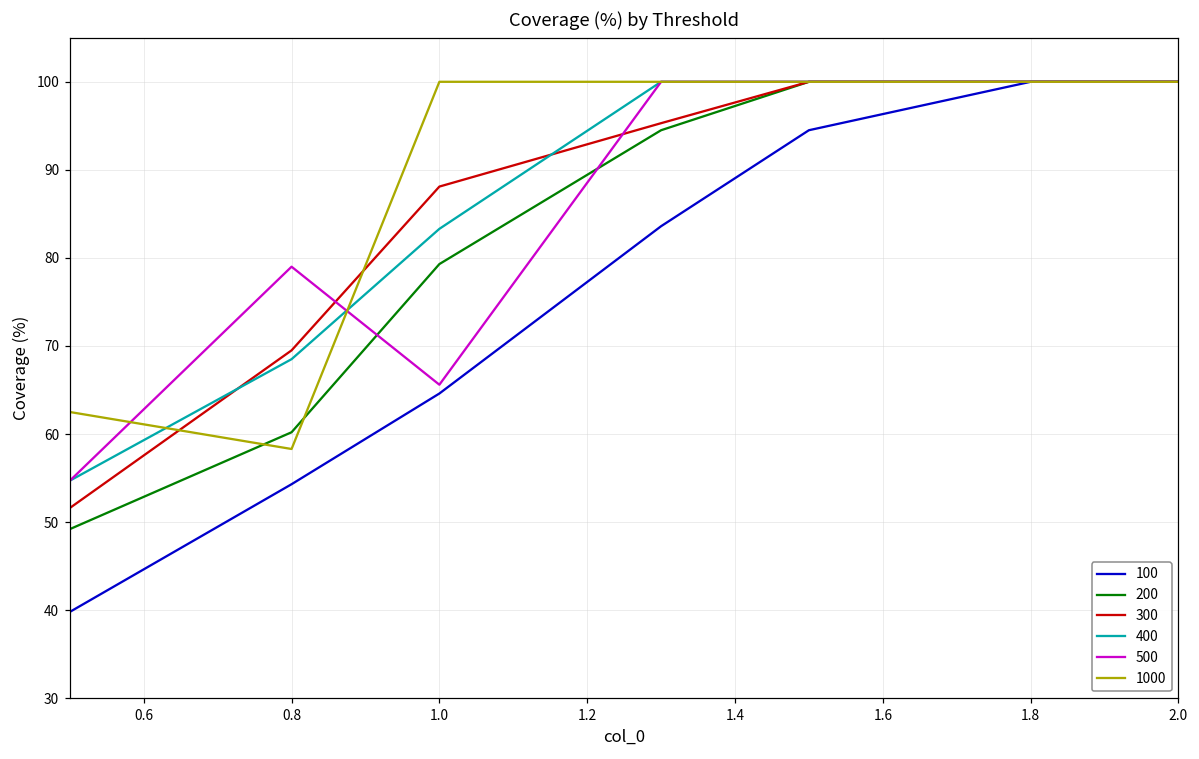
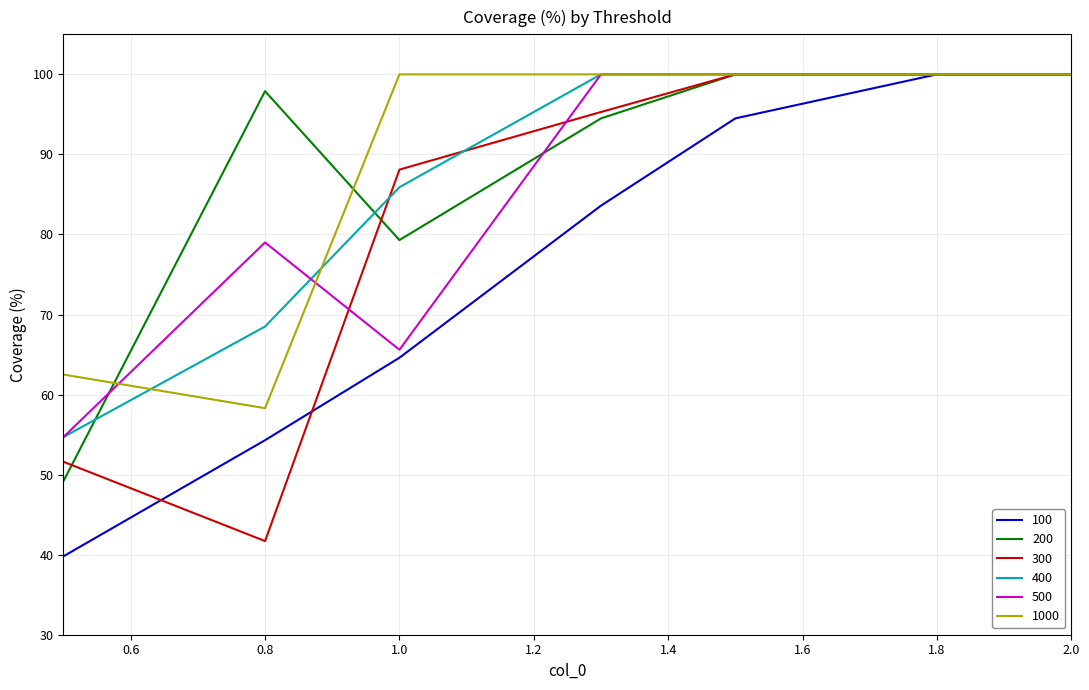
  {
    "100": {
      "0.8": 54,
      "1.0": 65
    },
    "200": {
-     "0.8": 60,
+     "0.8": 98,
      "1.0": 79
    },
    "300": {
-     "0.8": 70,
+     "0.8": 42,
      "1.0": 88
    },
    "400": {
      "0.8": 69,
-     "1.0": 83
+     "1.0": 86
    },
    "500": {
      "0.8": 79,
      "1.0": 66
    },
    "1000": {
      "0.8": 58,
      "1.0": 100
    }
  }
